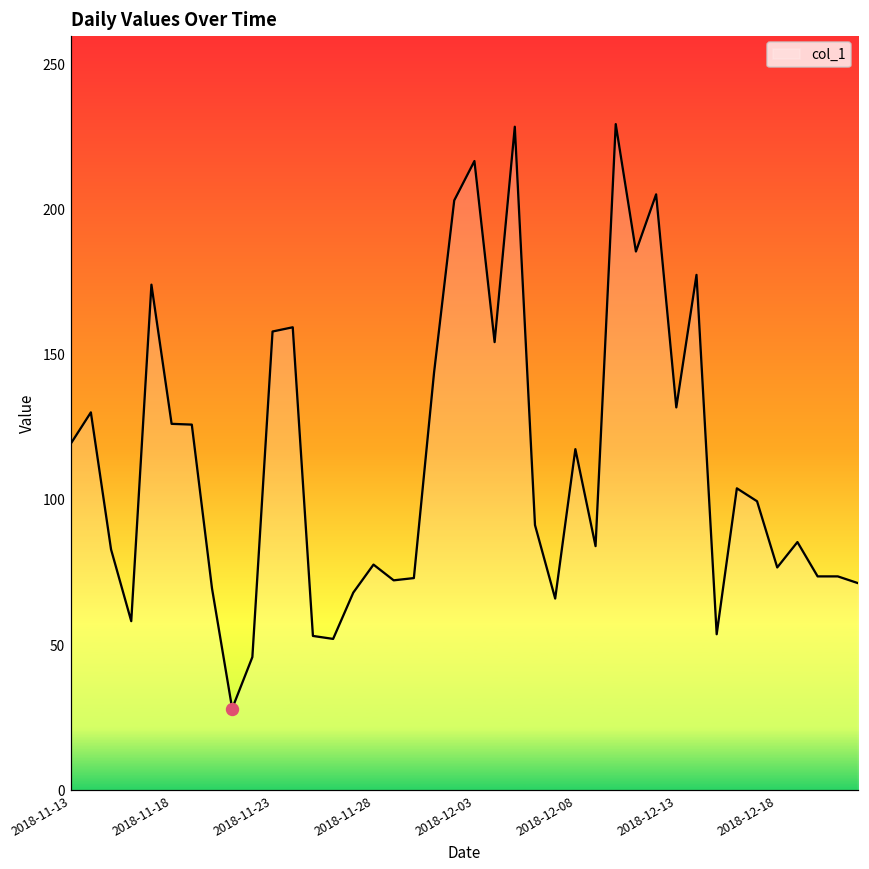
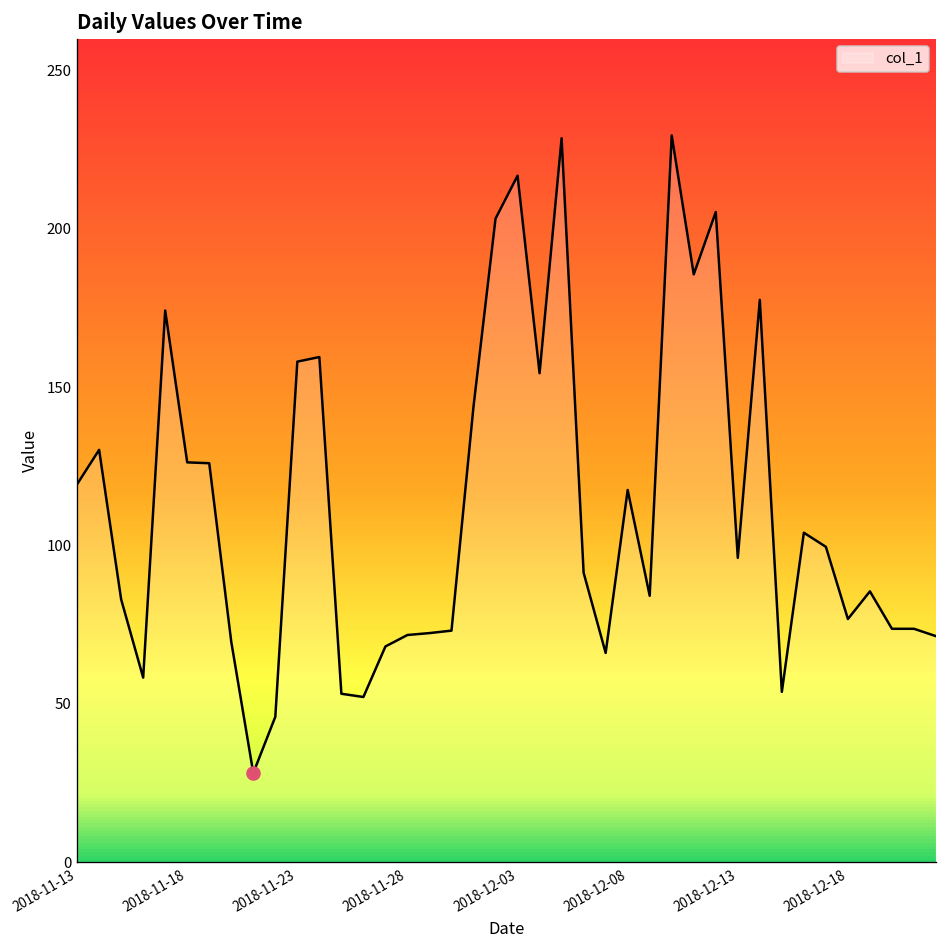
  {
    "col_1": {
      "2018-11-13": 119,
      "2018-11-18": 126,
      "2018-11-23": 158,
-     "2018-11-28": 78,
+     "2018-11-28": 72,
      "2018-12-03": 217,
      "2018-12-08": 118,
-     "2018-12-13": 132,
+     "2018-12-13": 96,
      "2018-12-18": 77
    }
  }
